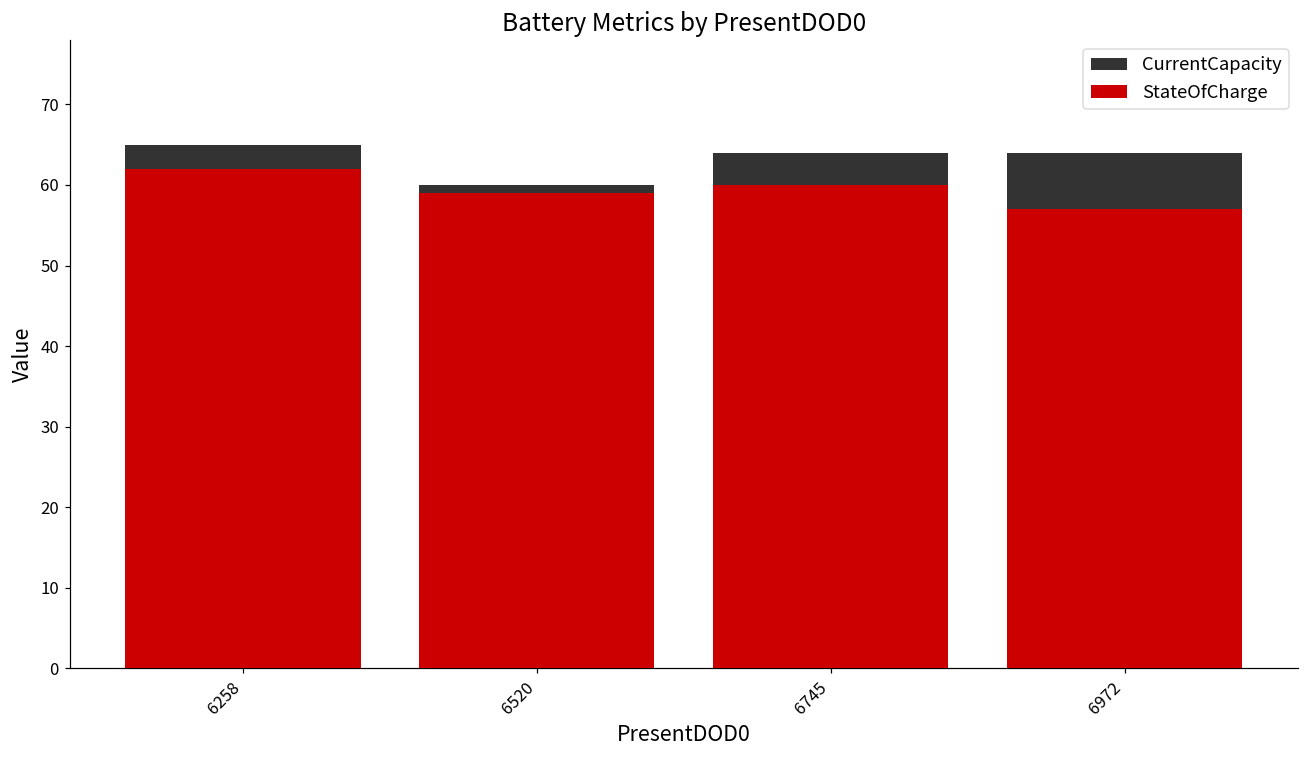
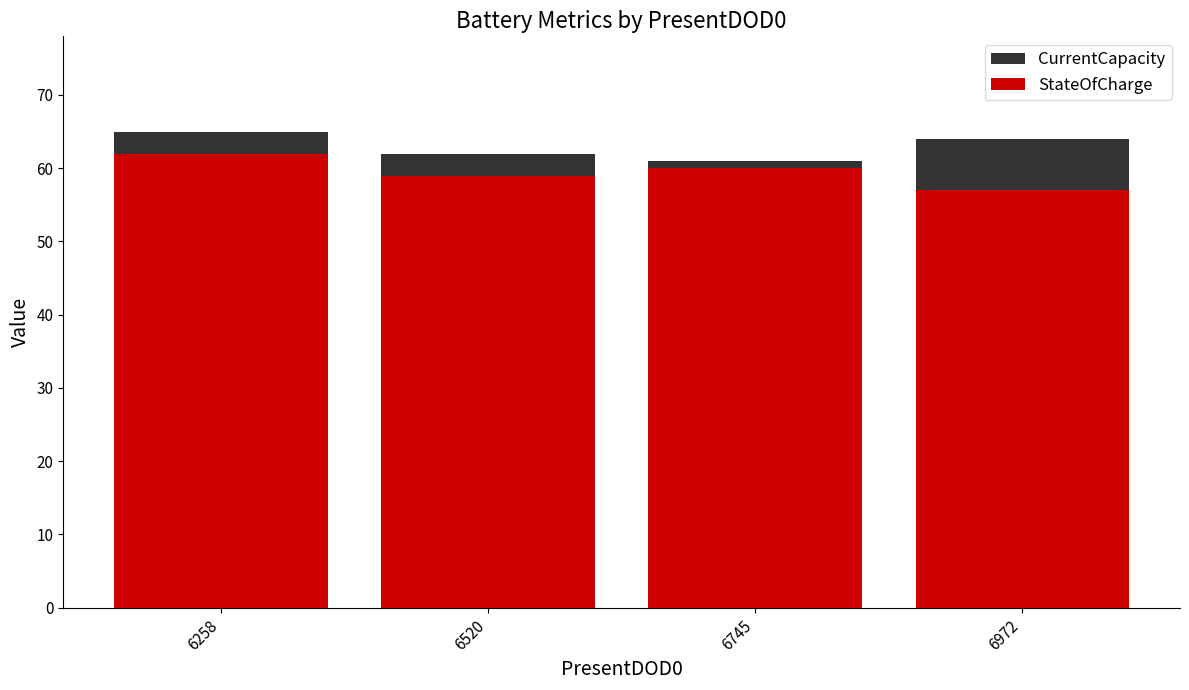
  {
    "CurrentCapacity": {
      "6258": 65,
-     "6520": 60,
-     "6745": 64,
+     "6520": 62,
+     "6745": 61,
      "6972": 64
    }
  }
